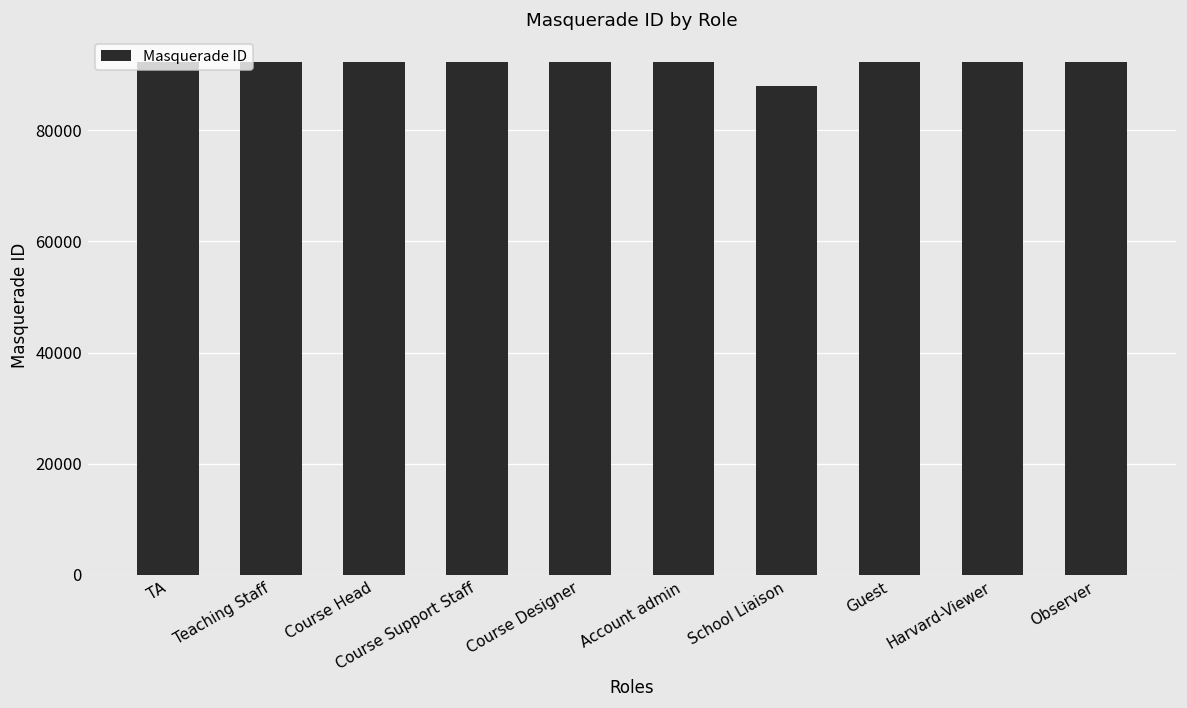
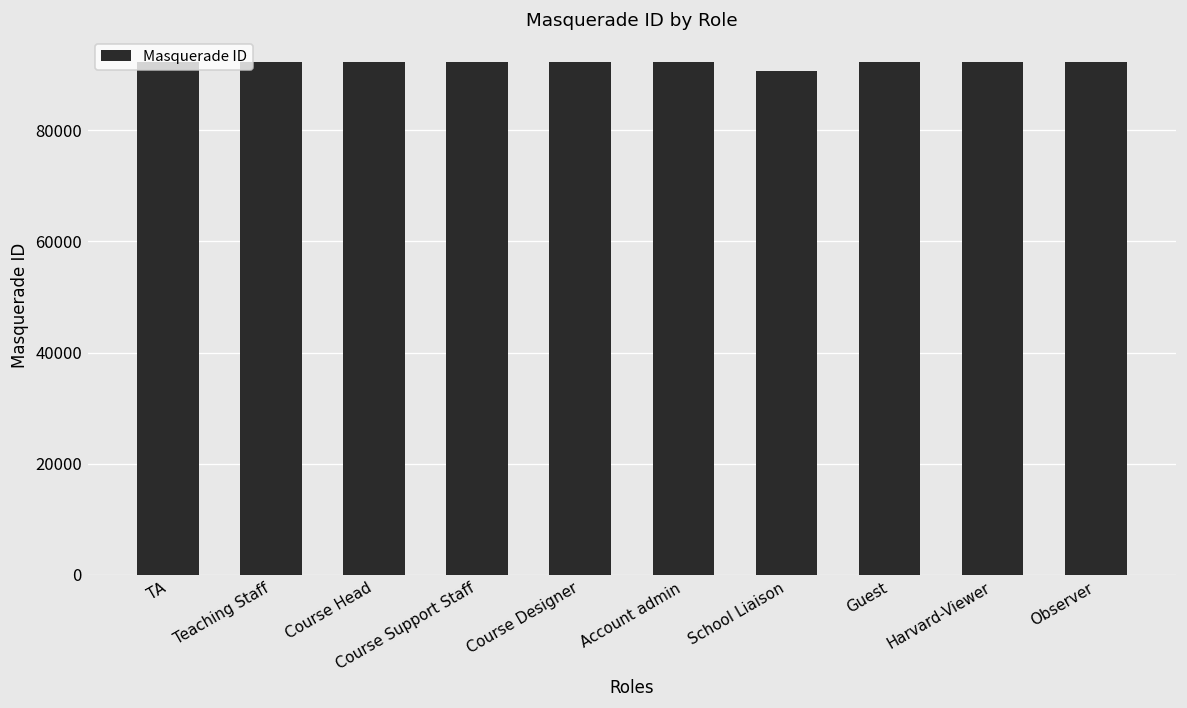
  {
    "Teaching Staff": 92000,
    "Course Head": 92000,
    "Course Support Staff": 92000,
    "Course Designer": 92000,
    "Account admin": 92000,
-   "School Liaison": 88000,
+   "School Liaison": 91000,
    "Guest": 92000,
    "Harvard-Viewer": 92000,
    "Observer": 92000
  }
